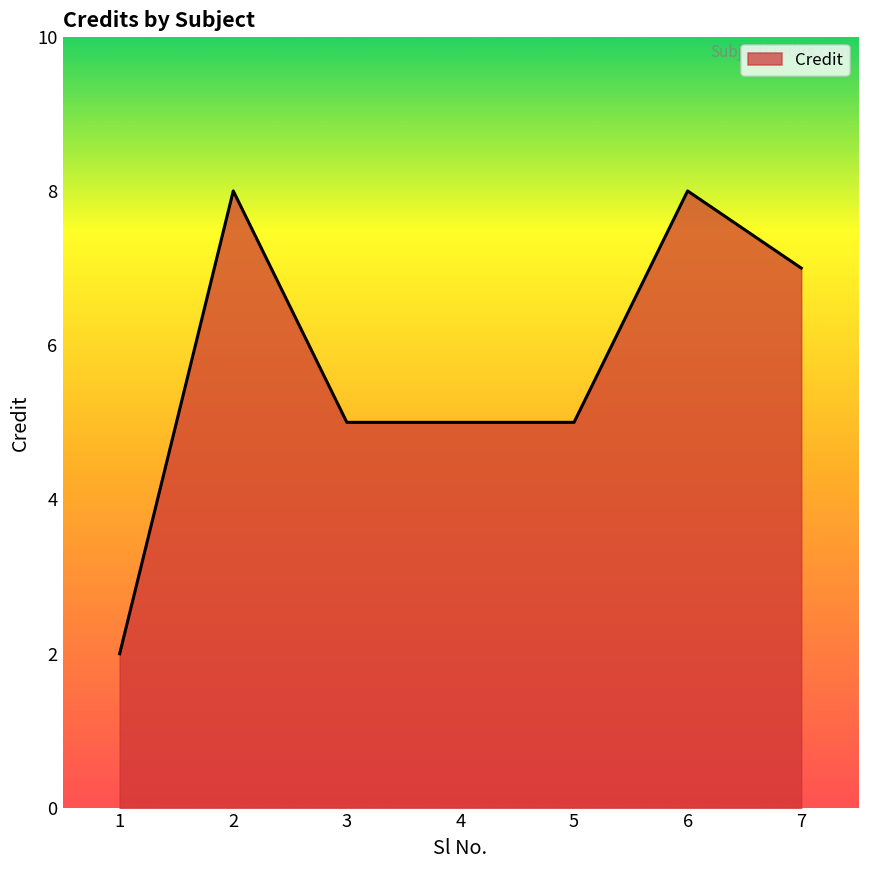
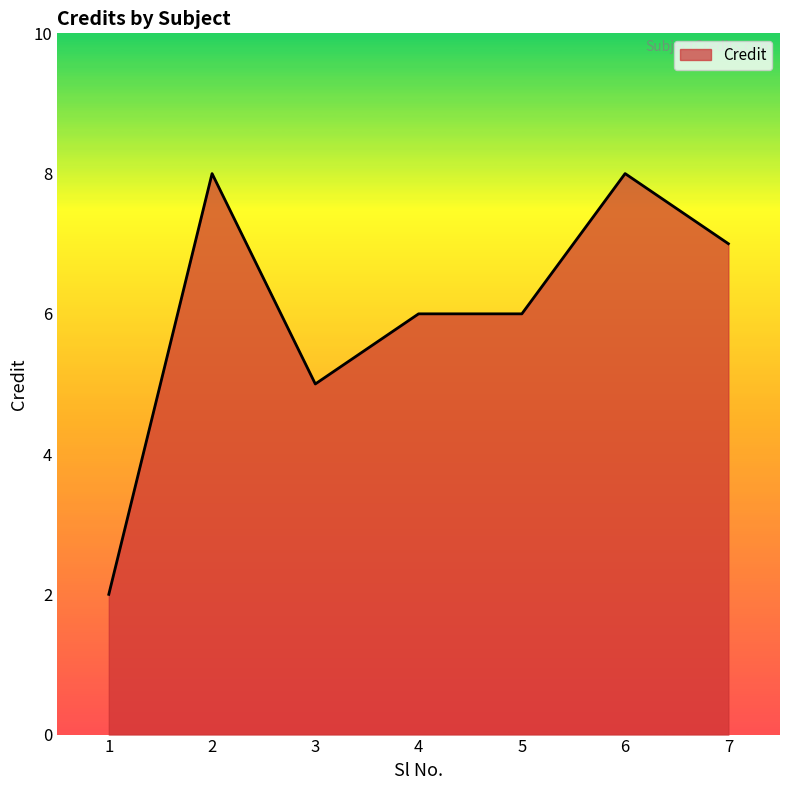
  {
    "1": 2,
    "2": 8,
    "3": 5,
-   "4": 5,
-   "5": 5,
+   "4": 6,
+   "5": 6,
    "6": 8,
    "7": 7
  }
